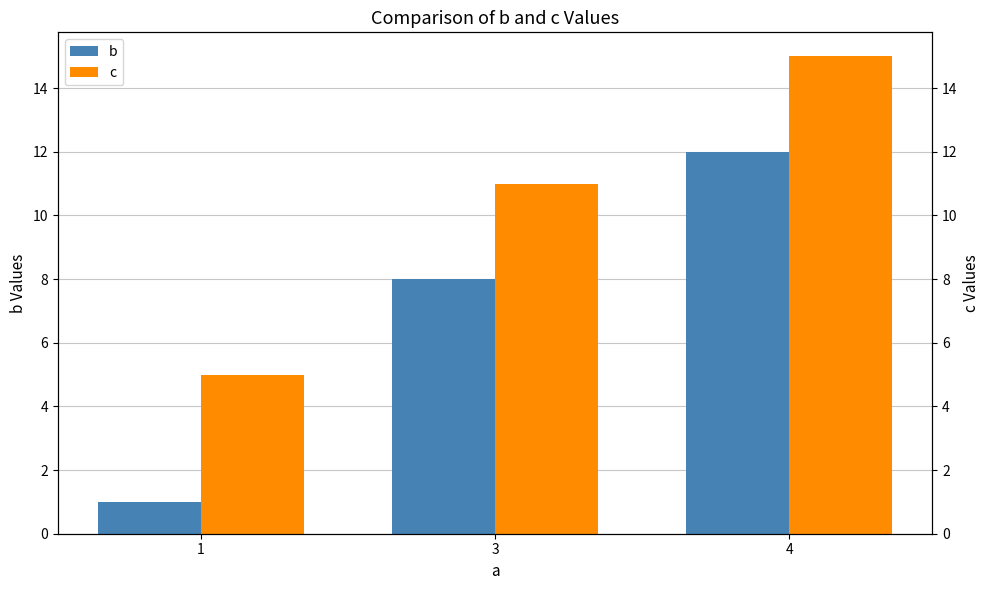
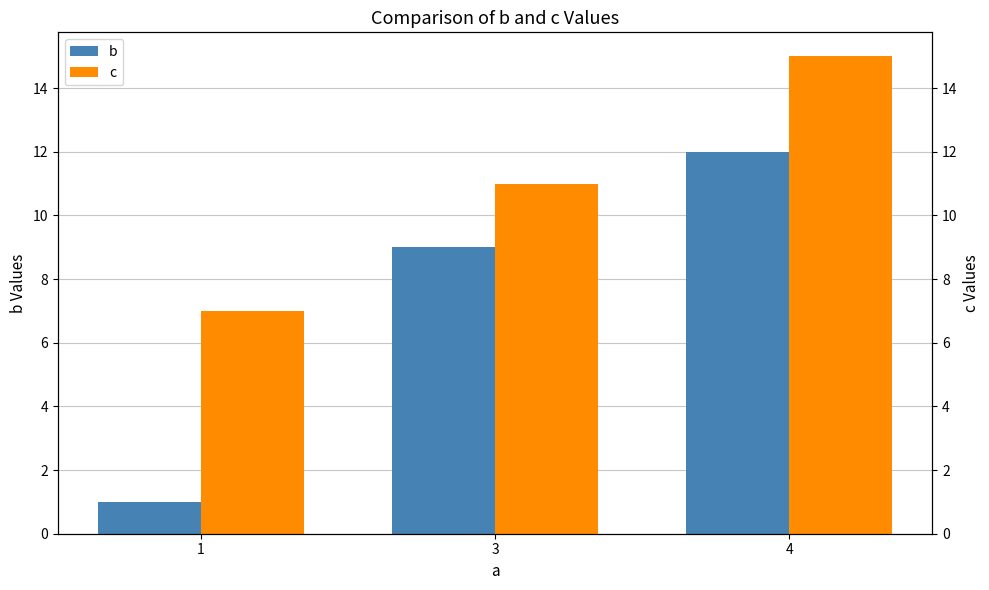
  {
    "b": {
      "1": 1,
-     "3": 8,
+     "3": 9,
      "4": 12
    },
    "c": {
-     "1": 5,
+     "1": 7,
      "3": 11,
      "4": 15
    }
  }
